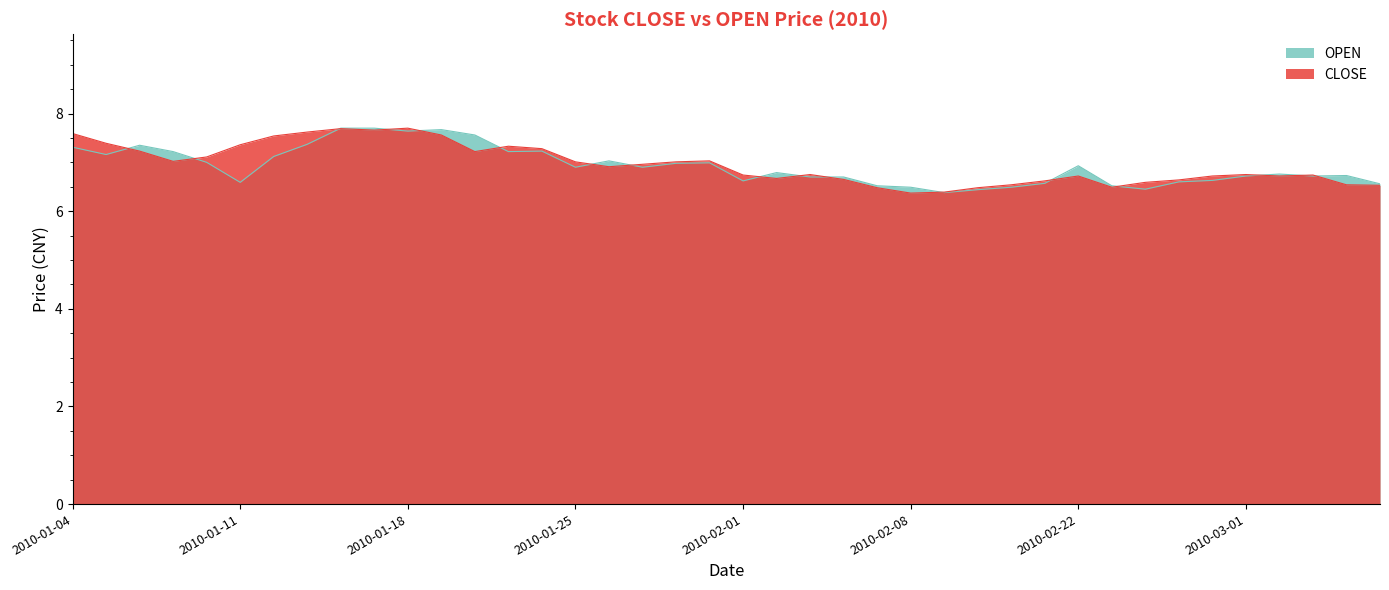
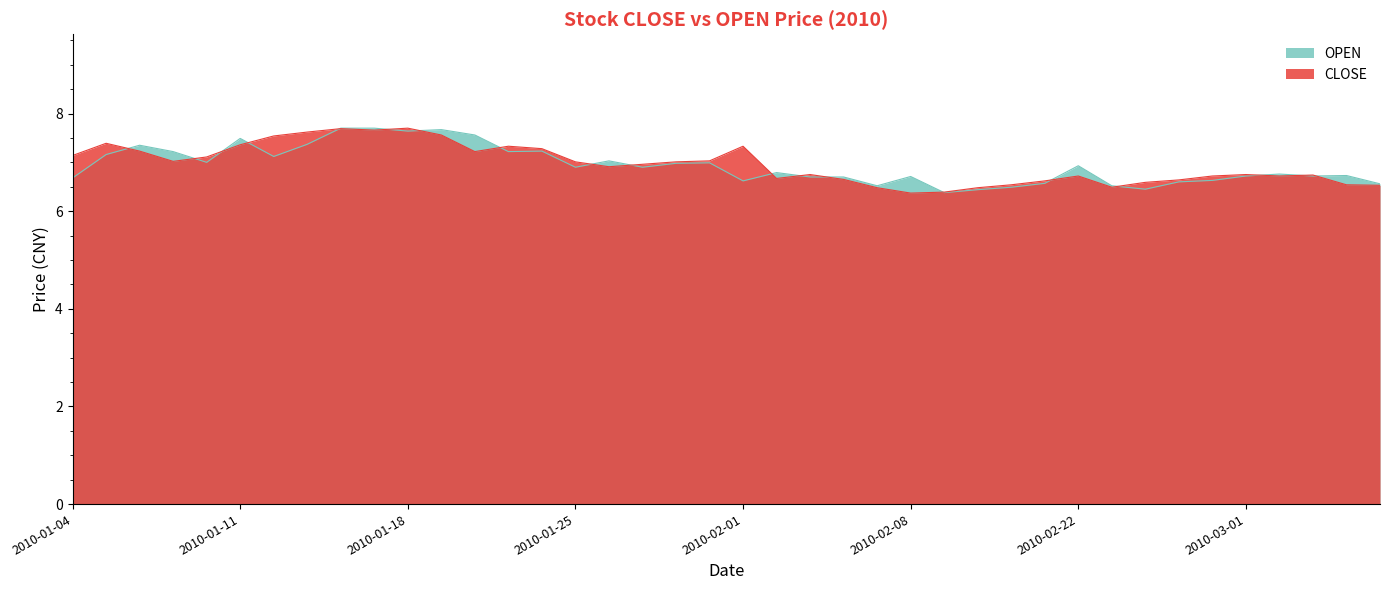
  {
    "OPEN": {
-     "2010-01-04": 7.3,
-     "2010-01-11": 6.6,
+     "2010-01-04": 6.7,
+     "2010-01-11": 7.5,
      "2010-01-18": 7.6,
      "2010-01-25": 6.9,
      "2010-02-01": 6.6,
-     "2010-02-08": 6.5,
+     "2010-02-08": 6.7,
      "2010-02-22": 6.9
    },
    "CLOSE": {
-     "2010-01-04": 7.6,
+     "2010-01-04": 7.1,
      "2010-01-11": 7.4,
      "2010-01-18": 7.7,
      "2010-01-25": 7.0,
-     "2010-02-01": 6.7,
+     "2010-02-01": 7.3,
      "2010-02-08": 6.4,
      "2010-02-22": 6.7
    }
  }
